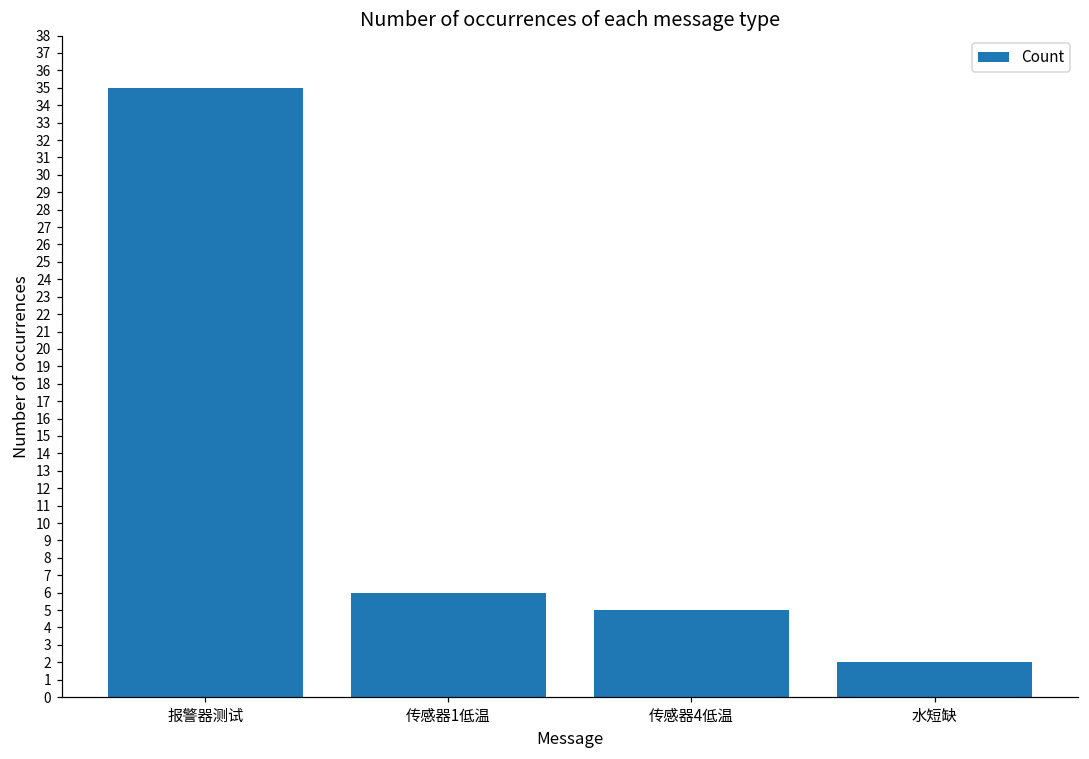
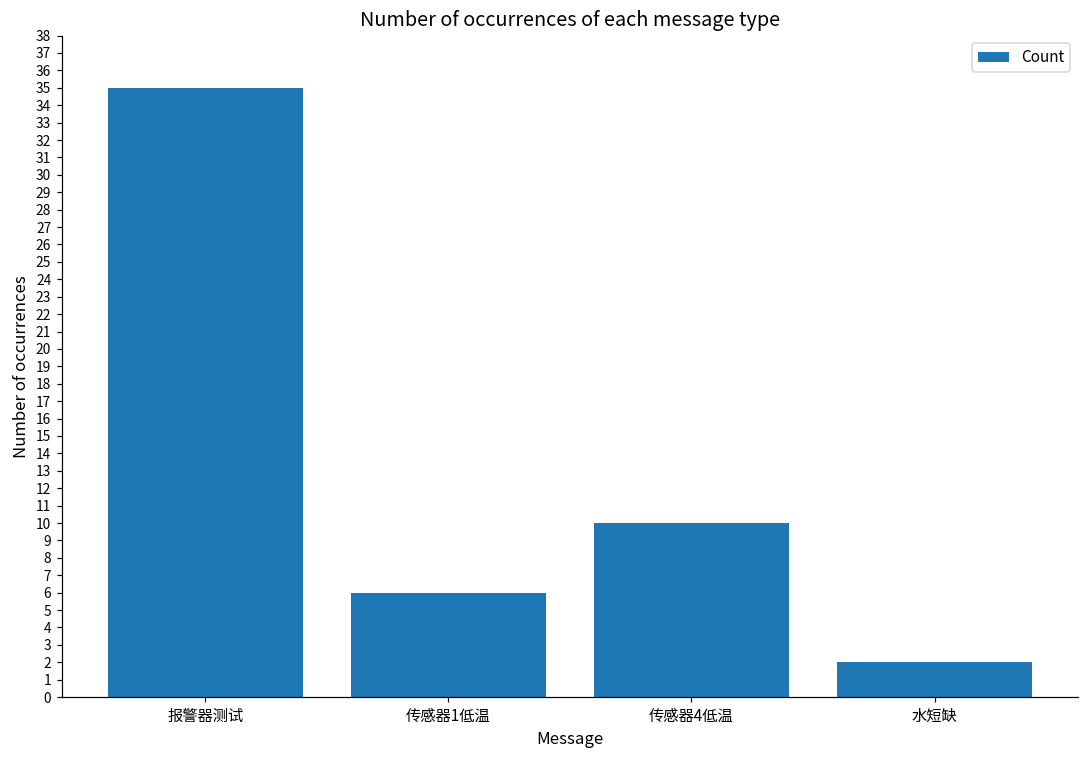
  {
    "报警器测试": 35,
    "传感器1低温": 6,
-   "传感器4低温": 5,
+   "传感器4低温": 10,
    "水短缺": 2
  }
